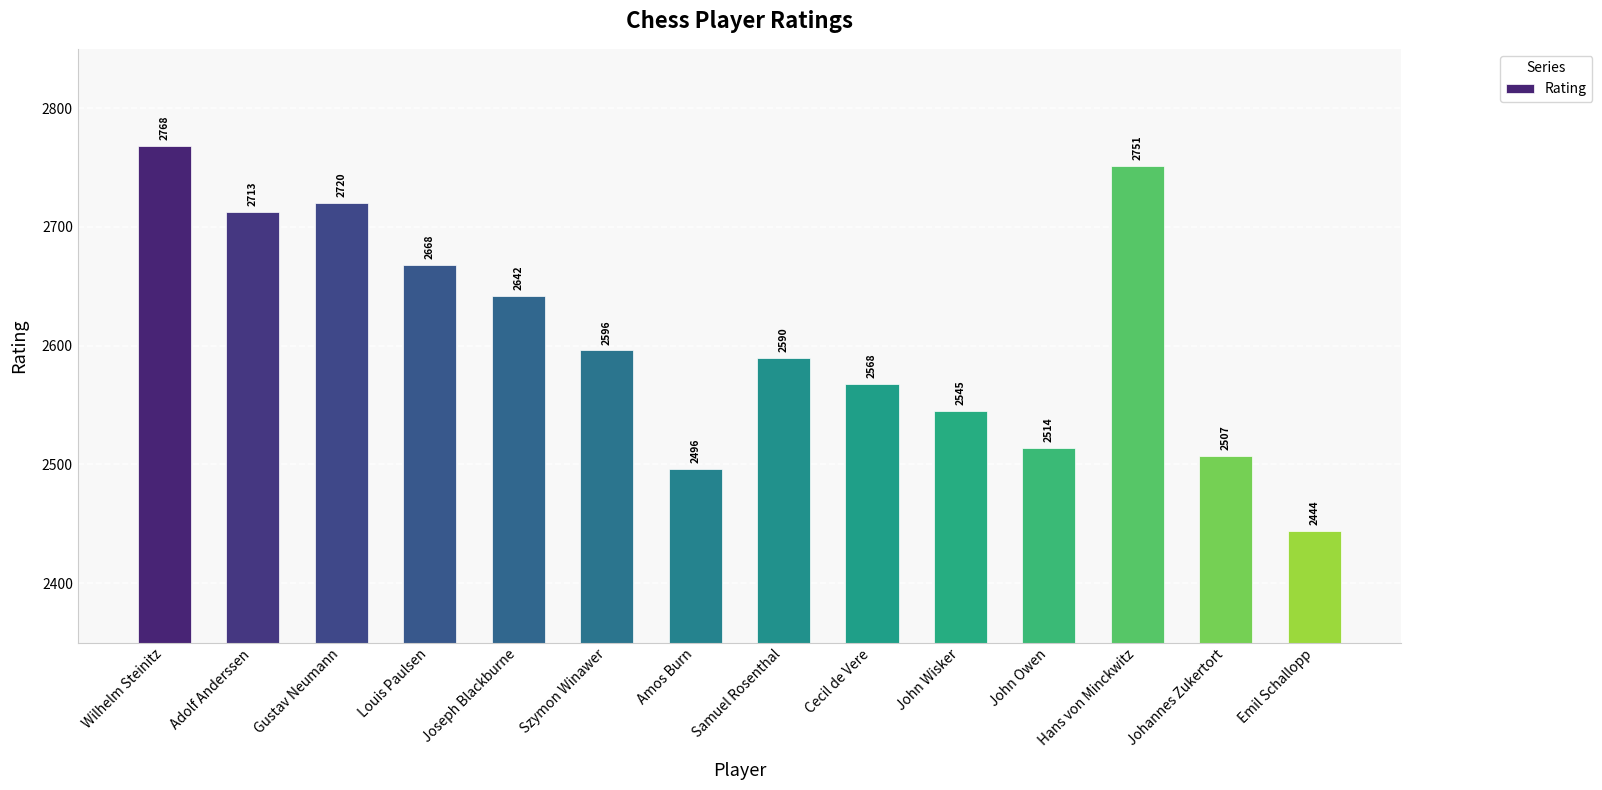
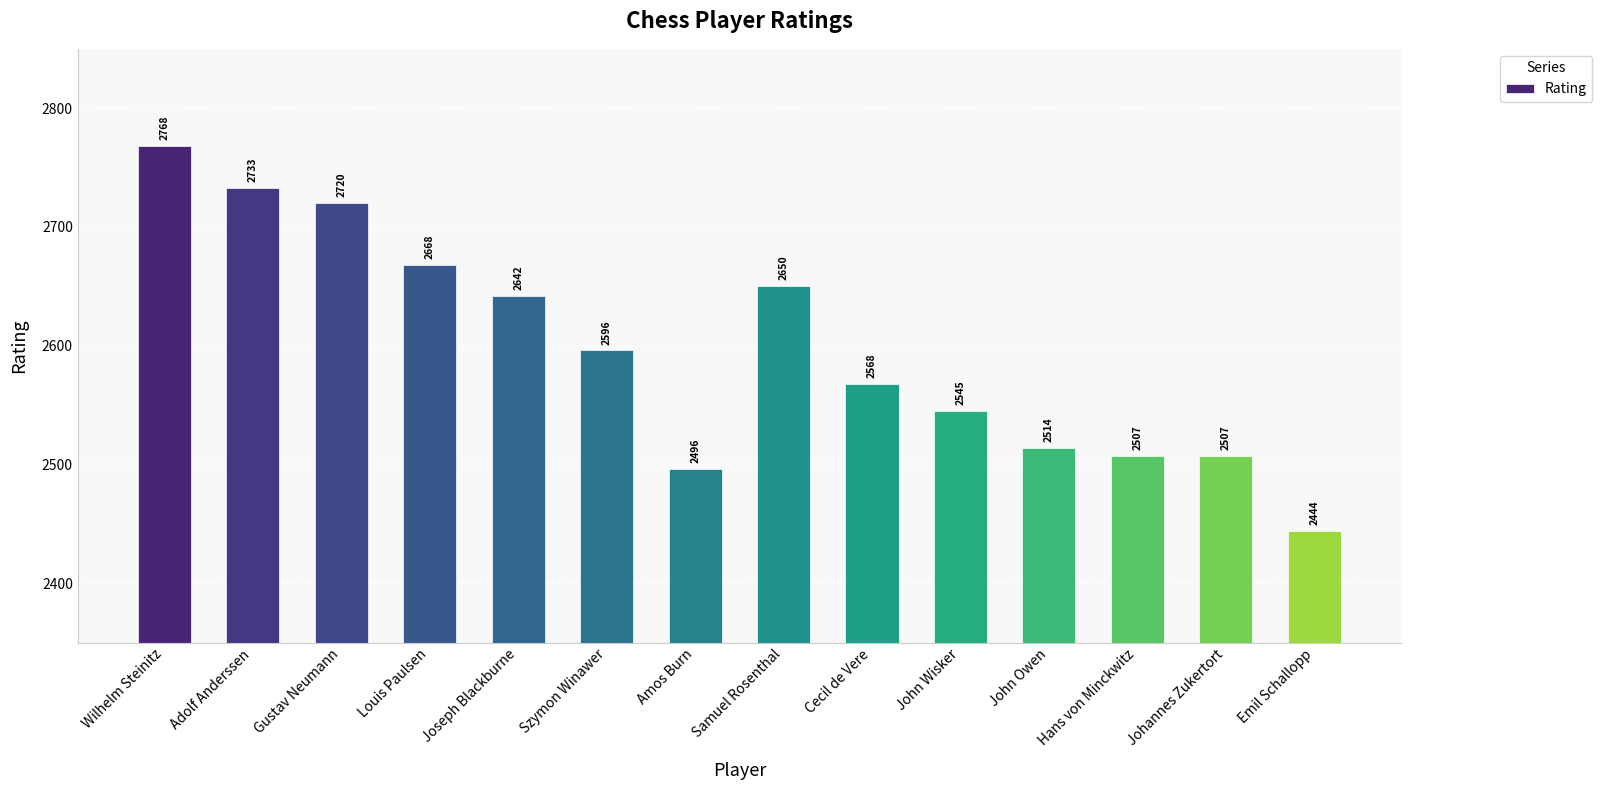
  {
    "Wilhelm Steinitz": 2768,
-   "Adolf Anderssen": 2713,
+   "Adolf Anderssen": 2733,
    "Gustav Neumann": 2720,
    "Louis Paulsen": 2668,
    "Joseph Blackburne": 2642,
    "Szymon Winawer": 2596,
    "Amos Burn": 2496,
-   "Samuel Rosenthal": 2590,
+   "Samuel Rosenthal": 2650,
    "Cecil de Vere": 2568,
    "John Wisker": 2545,
    "John Owen": 2514,
-   "Hans von Minckwitz": 2751,
+   "Hans von Minckwitz": 2507,
    "Johannes Zukertort": 2507,
    "Emil Schallopp": 2444
  }
